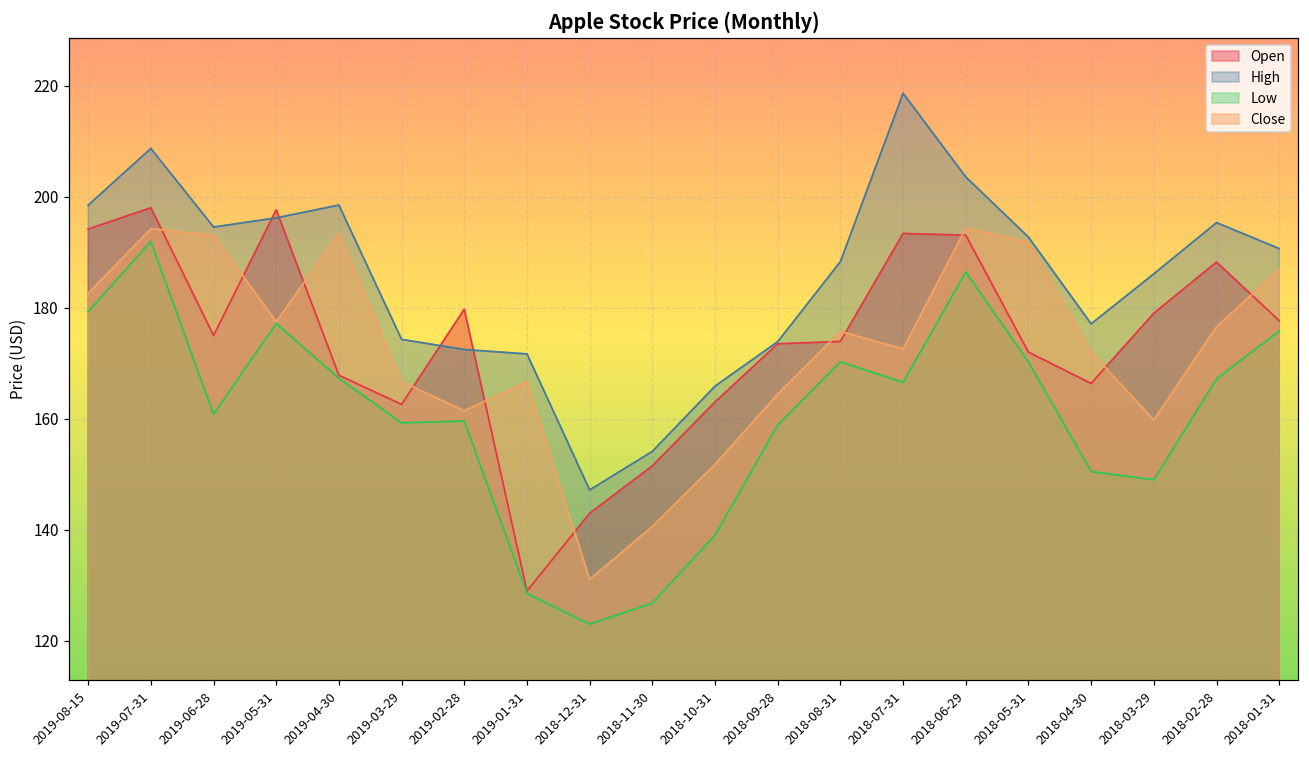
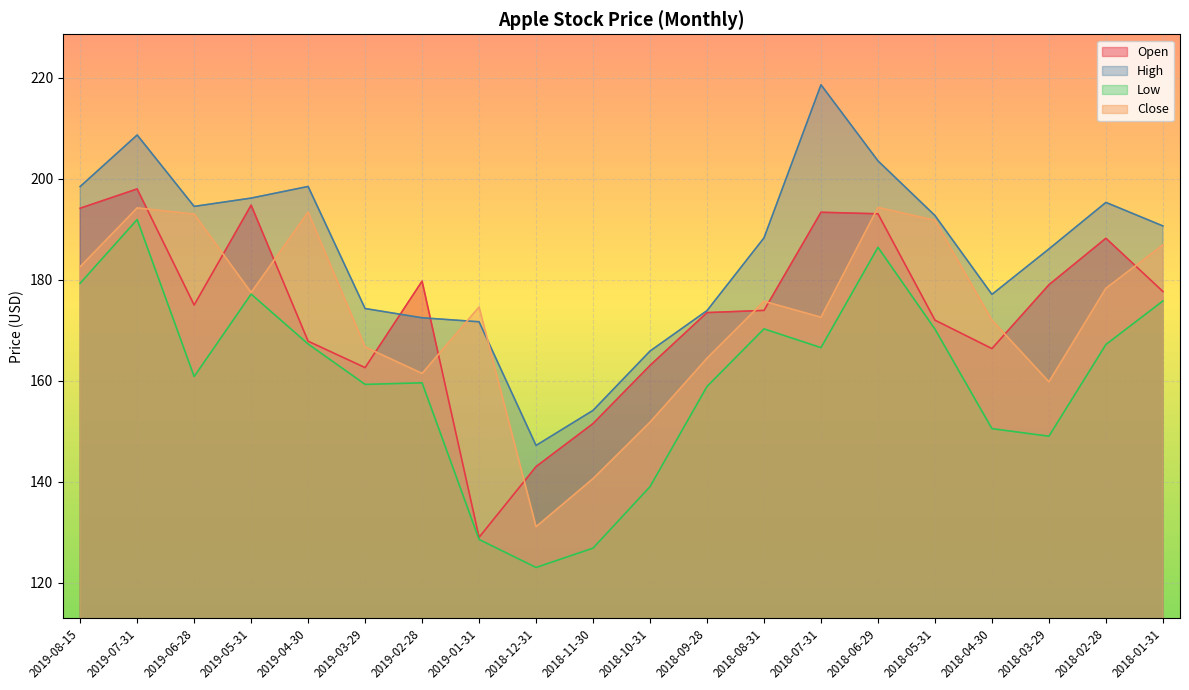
  {
    "Open": {
      "2019-08-15": 194,
      "2019-07-31": 198,
      "2019-06-28": 175,
-     "2019-05-31": 198,
+     "2019-05-31": 195,
      "2019-04-30": 168,
      "2019-03-29": 163,
      "2019-02-28": 180,
      "2018-12-31": 143,
      "2018-11-30": 152,
      "2018-10-31": 163,
      "2018-08-31": 174,
      "2018-07-31": 193,
      "2018-06-29": 193,
      "2018-05-31": 172,
      "2018-04-30": 166,
      "2018-03-29": 179,
      "2018-02-28": 188,
      "2018-01-31": 178
    },
    "Close": {
      "2019-08-15": 183,
      "2019-07-31": 194,
      "2019-06-28": 193,
      "2019-04-30": 193,
      "2019-03-29": 167,
      "2019-02-28": 161,
-     "2019-01-31": 167,
+     "2019-01-31": 175,
      "2018-12-31": 131,
      "2018-11-30": 141,
      "2018-10-31": 152,
      "2018-09-28": 164,
      "2018-08-31": 176,
      "2018-07-31": 173,
      "2018-06-29": 194,
      "2018-05-31": 192,
      "2018-04-30": 172,
      "2018-03-29": 160,
-     "2018-02-28": 177,
+     "2018-02-28": 178,
      "2018-01-31": 187
    }
  }
